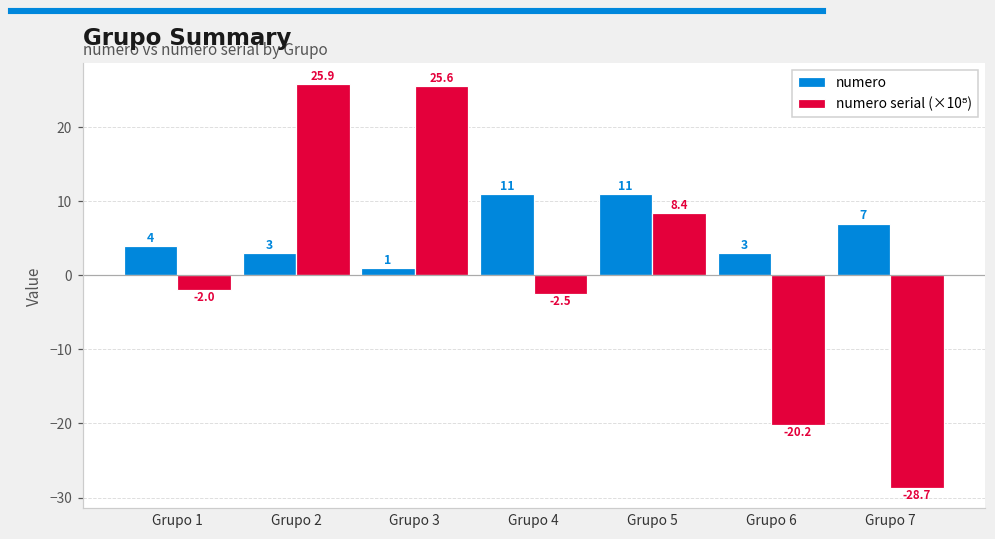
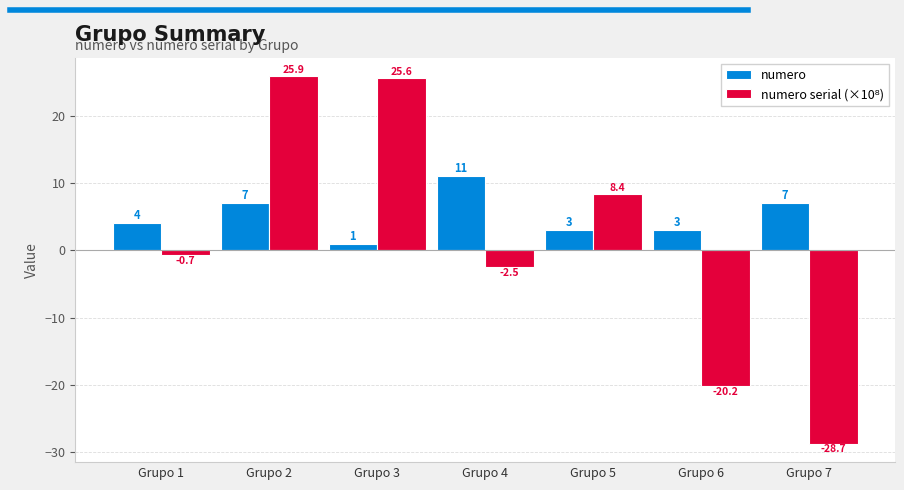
  {
    "numero": {
      "Grupo 1": 4,
-     "Grupo 2": 3,
+     "Grupo 2": 7,
      "Grupo 3": 1,
      "Grupo 4": 11,
-     "Grupo 5": 11,
+     "Grupo 5": 3,
      "Grupo 6": 3,
      "Grupo 7": 7
    },
    "numero serial (×10⁸)": {
-     "Grupo 1": -2.0,
+     "Grupo 1": -0.7,
      "Grupo 2": 25.9,
      "Grupo 3": 25.6,
      "Grupo 4": -2.5,
      "Grupo 5": 8.4,
      "Grupo 6": -20.2,
      "Grupo 7": -28.7
    }
  }
